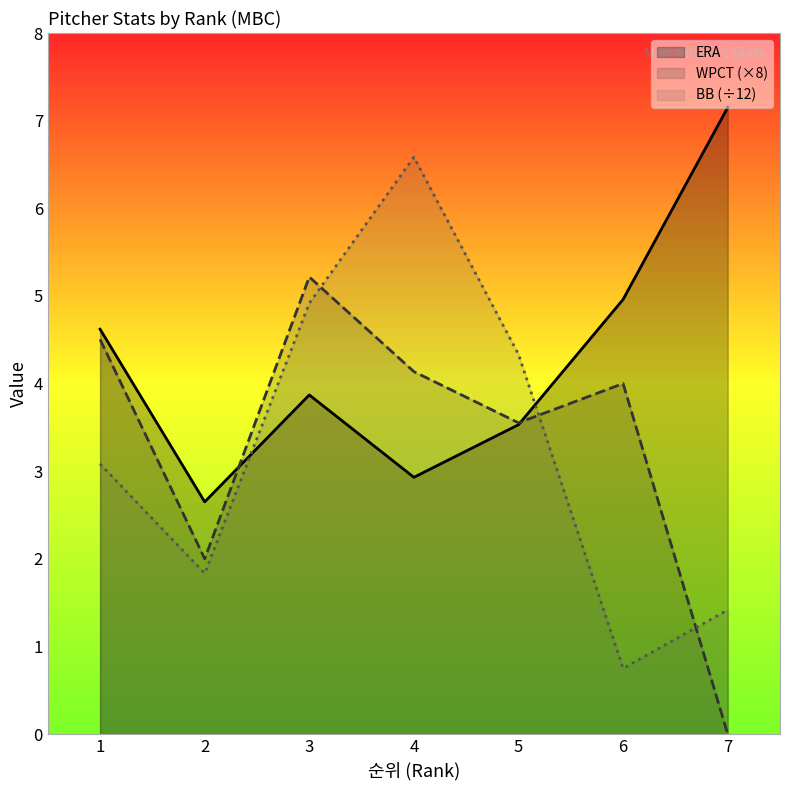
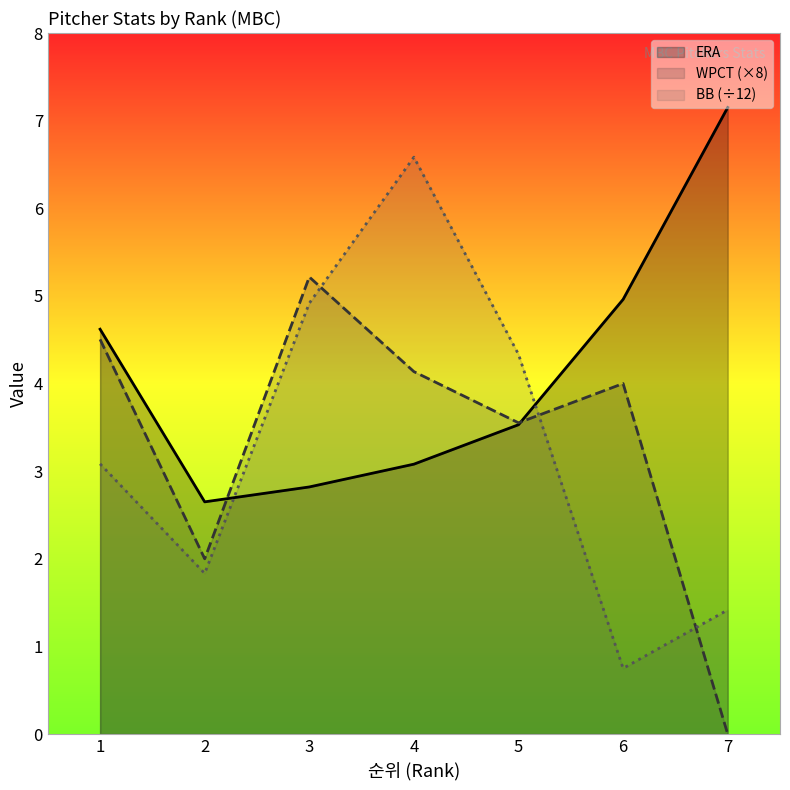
  {
    "ERA": {
      "1": 4.6,
      "2": 2.7,
-     "3": 3.9,
-     "4": 2.9,
+     "3": 2.8,
+     "4": 3.1,
      "6": 5.0
    }
  }
